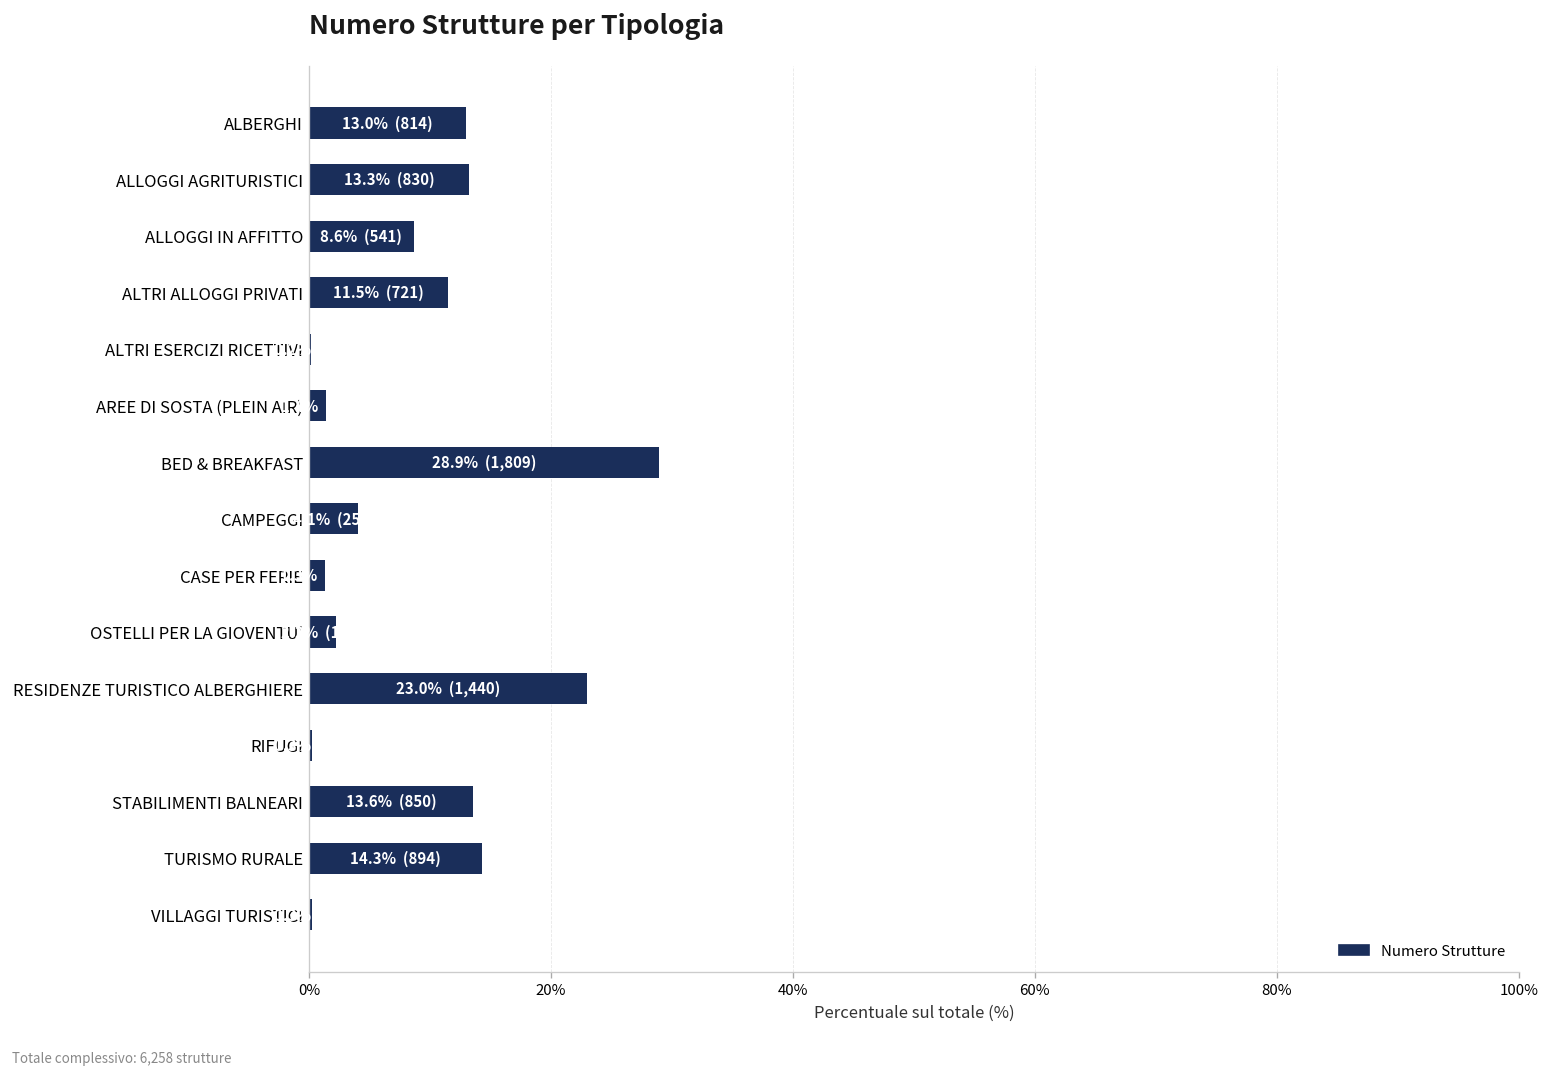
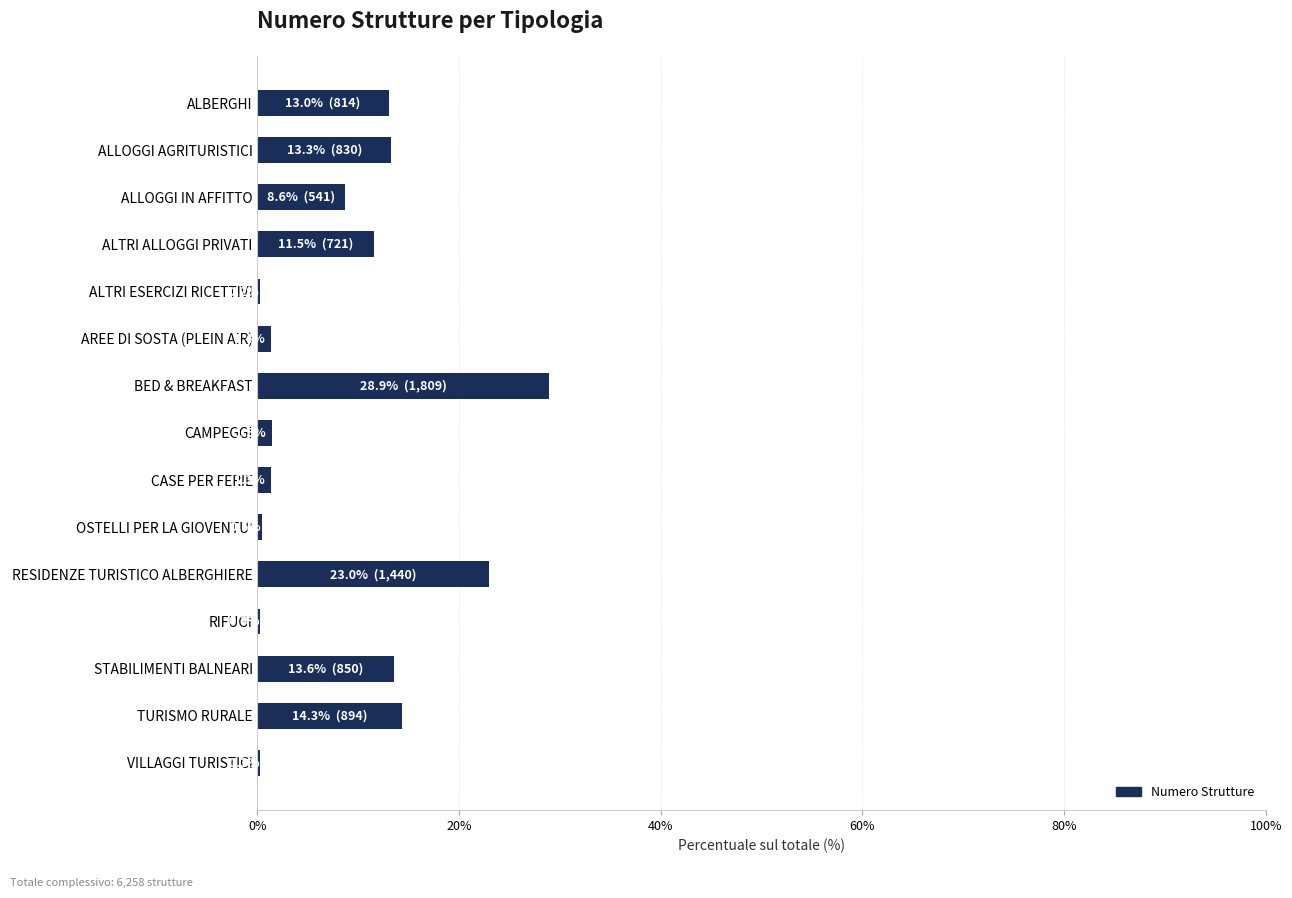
  {
    "AREE DI SOSTA (PLEIN AIR)": "1.4%",
-   "CAMPEGGI": "4.1%",
+   "CAMPEGGI": "1.5%",
    "CASE PER FERIE": "1.3%",
-   "OSTELLI PER LA GIOVENTU'": "2.2%",
+   "OSTELLI PER LA GIOVENTU'": "0.5%",
    "RIFUGI": "0.3%",
    "VILLAGGI TURISTICI": "0.3%"
  }
